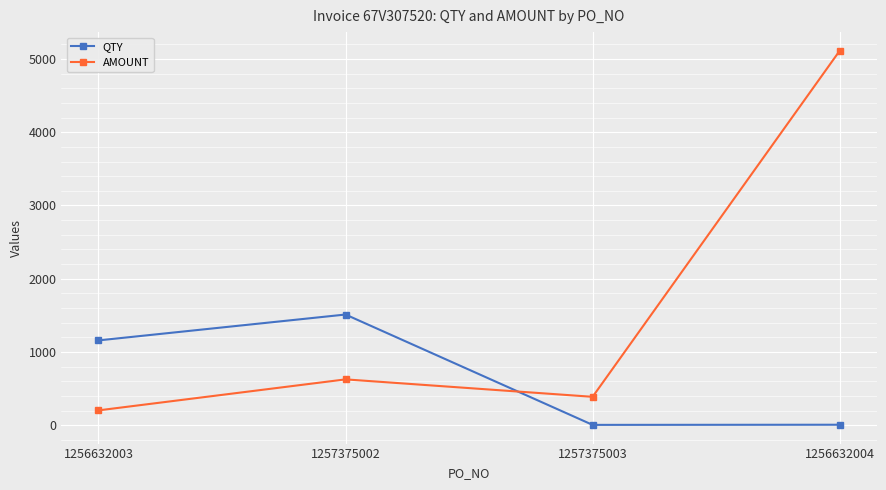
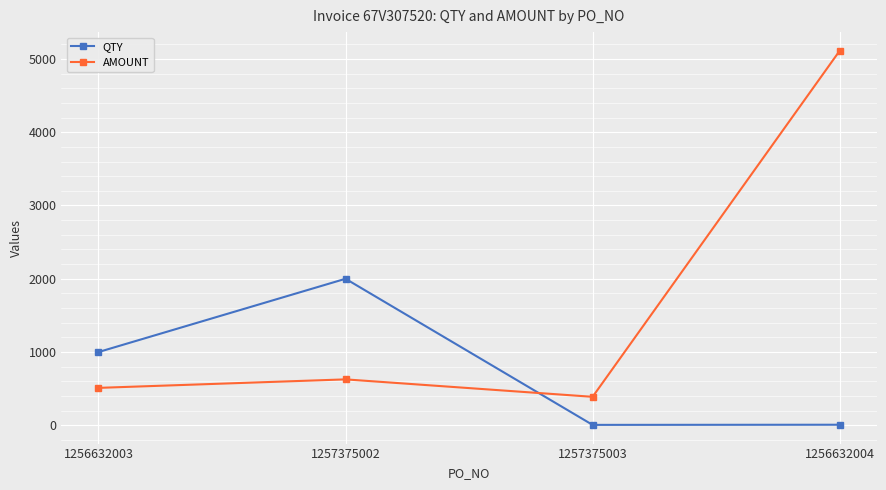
  {
    "QTY": {
-     "1256632003": 1200,
-     "1257375002": 1500,
+     "1256632003": 1000,
+     "1257375002": 2000,
      "1257375003": 0,
      "1256632004": 0
    },
    "AMOUNT": {
-     "1256632003": 200,
+     "1256632003": 500,
      "1257375002": 600,
      "1257375003": 400,
      "1256632004": 5100
    }
  }
